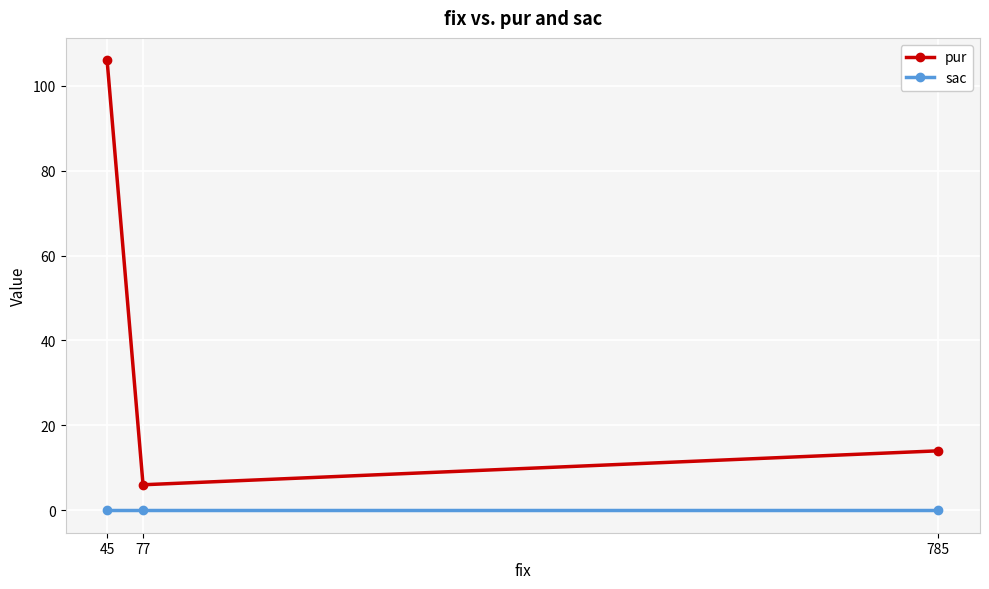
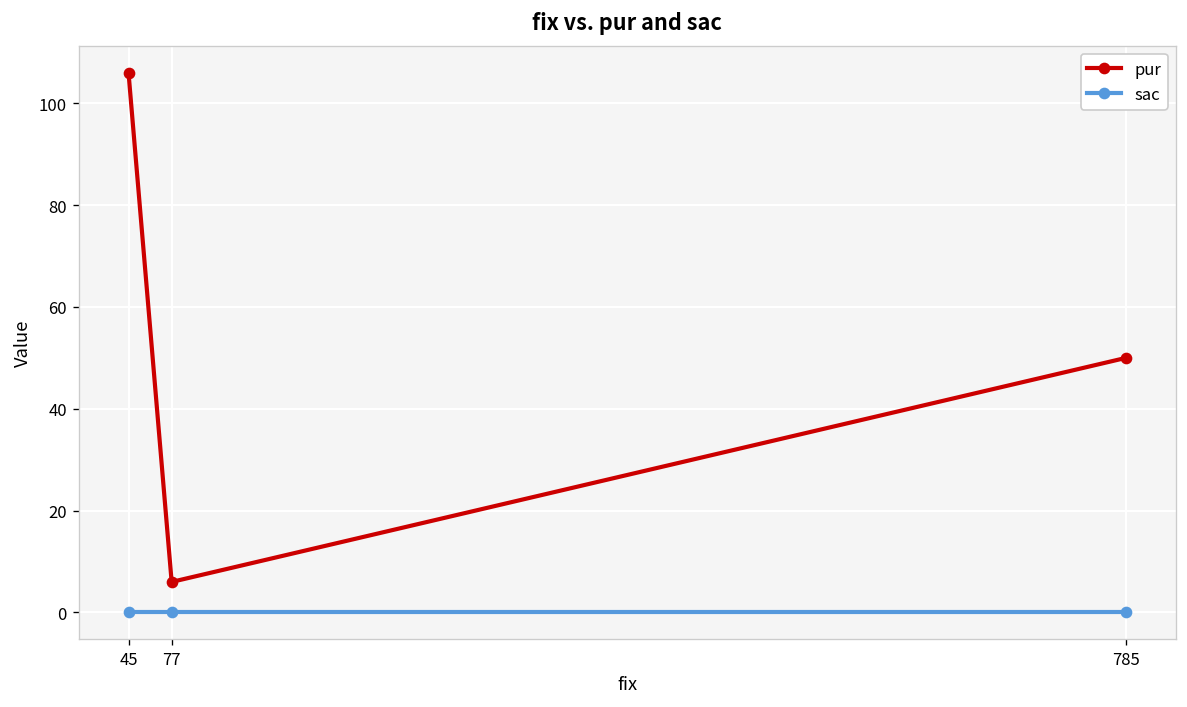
  {
    "pur": {
      "45": 106,
      "77": 6,
-     "785": 14
+     "785": 50
    },
    "sac": {
      "45": 0,
      "77": 0,
      "785": 0
    }
  }
